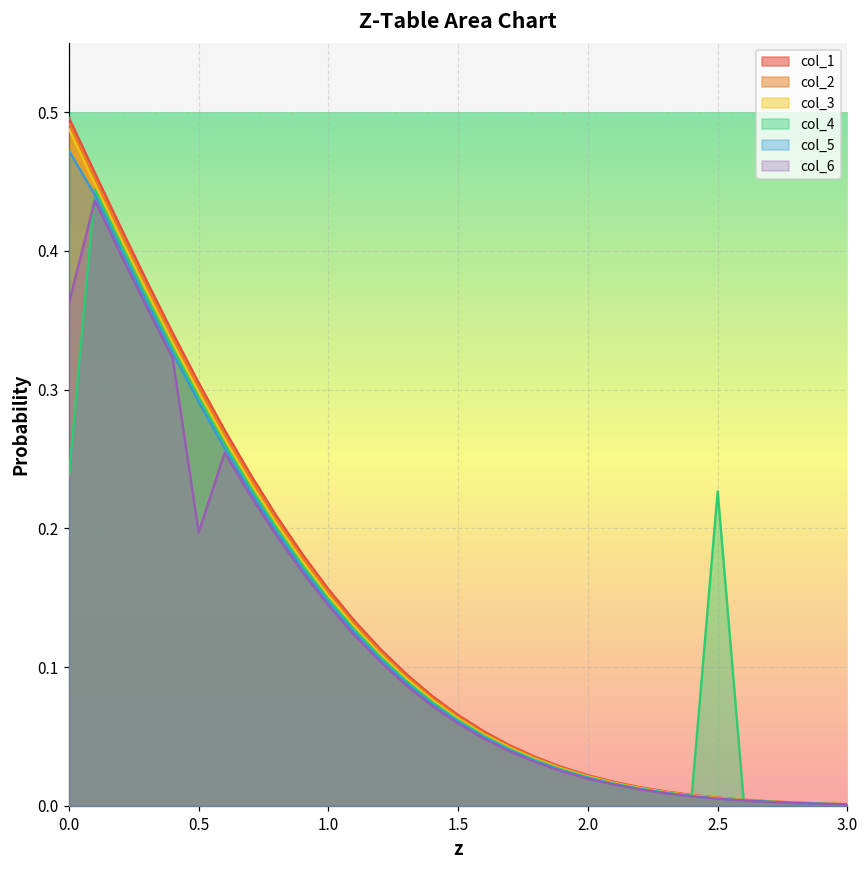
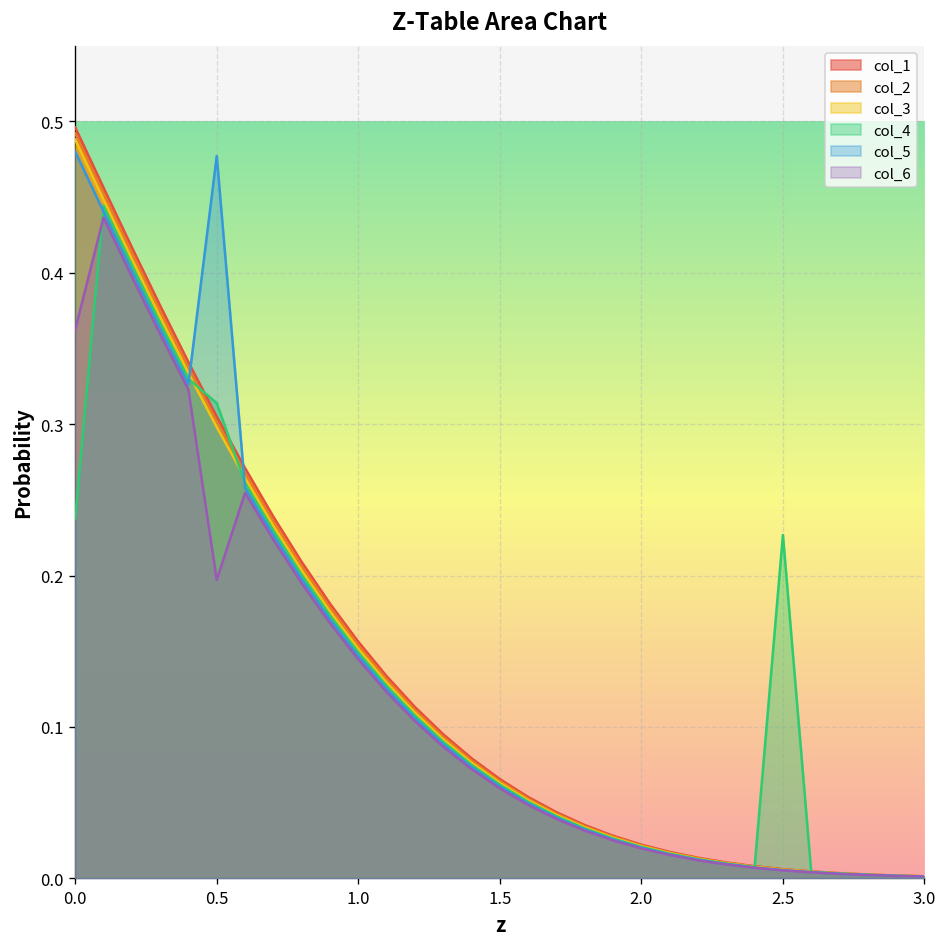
  {
    "col_4": {
      "0.0": 0.237,
-     "0.5": 0.295,
+     "0.5": 0.314,
      "1.0": 0.149,
      "2.5": 0.227
    },
    "col_5": {
-     "0.0": 0.472,
-     "0.5": 0.291,
+     "0.0": 0.480,
+     "0.5": 0.477,
      "1.0": 0.147
    },
    "col_6": {
      "0.0": 0.362,
      "0.5": 0.197,
      "1.0": 0.145
    }
  }
